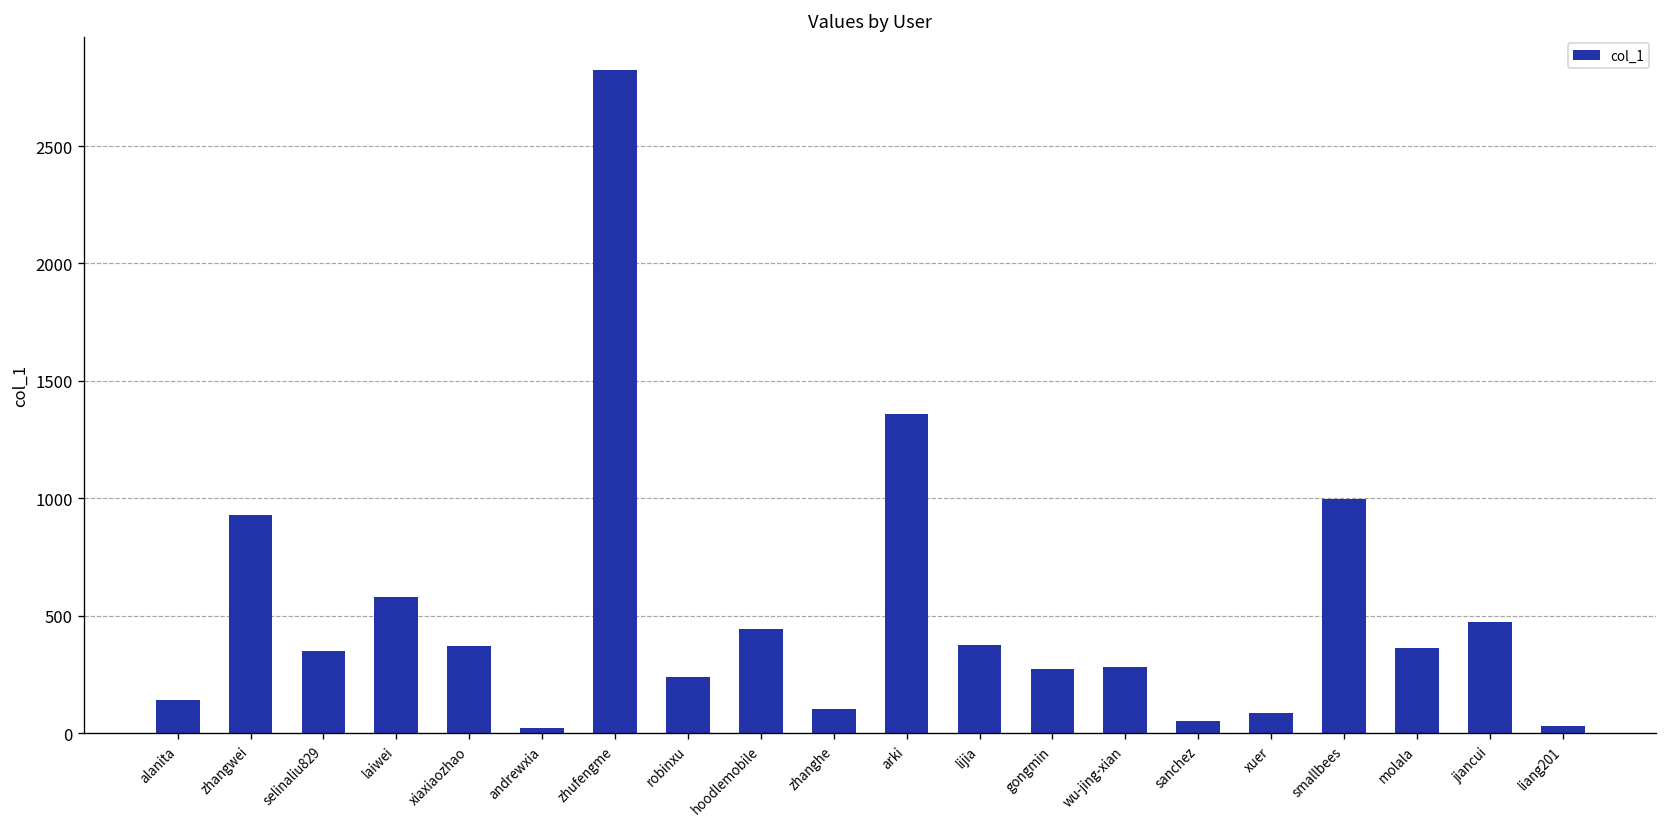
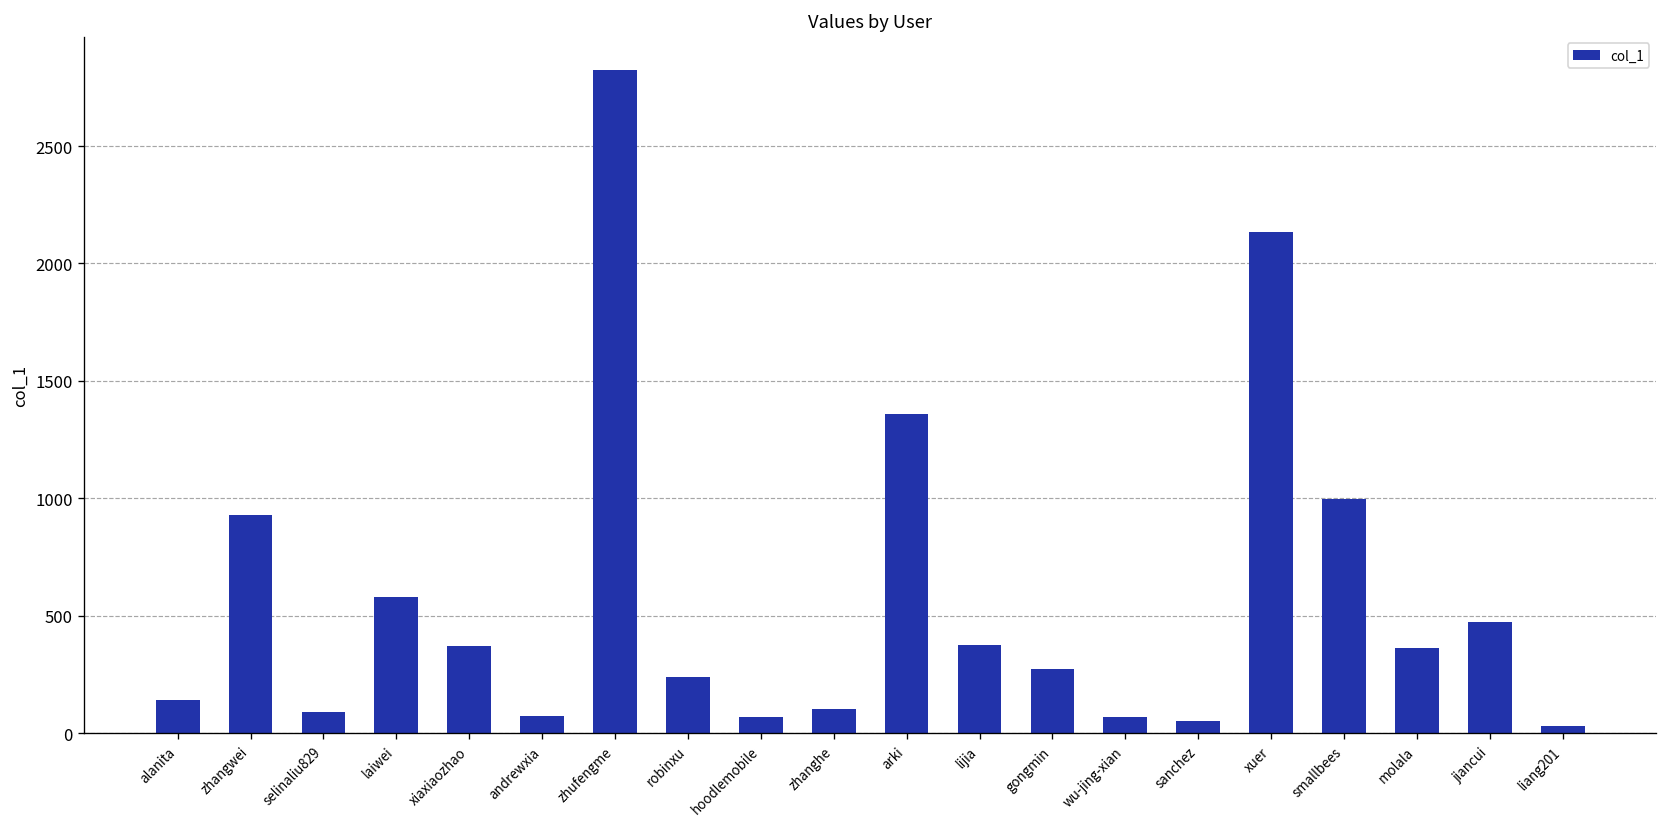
  {
    "alanita": 140,
    "zhangwei": 930,
-   "selinaliu829": 350,
+   "selinaliu829": 90,
    "laiwei": 580,
    "xiaxiaozhao": 370,
-   "andrewxia": 20,
+   "andrewxia": 70,
    "zhufengme": 2830,
    "robinxu": 240,
-   "hoodlemobile": 440,
+   "hoodlemobile": 70,
    "zhanghe": 100,
    "arki": 1360,
    "lijia": 380,
    "gongmin": 270,
-   "wu-jing-xian": 280,
+   "wu-jing-xian": 70,
    "sanchez": 50,
-   "xuer": 90,
+   "xuer": 2130,
    "smallbees": 1000,
    "molala": 360,
    "jiancui": 470,
    "liang201": 30
  }
